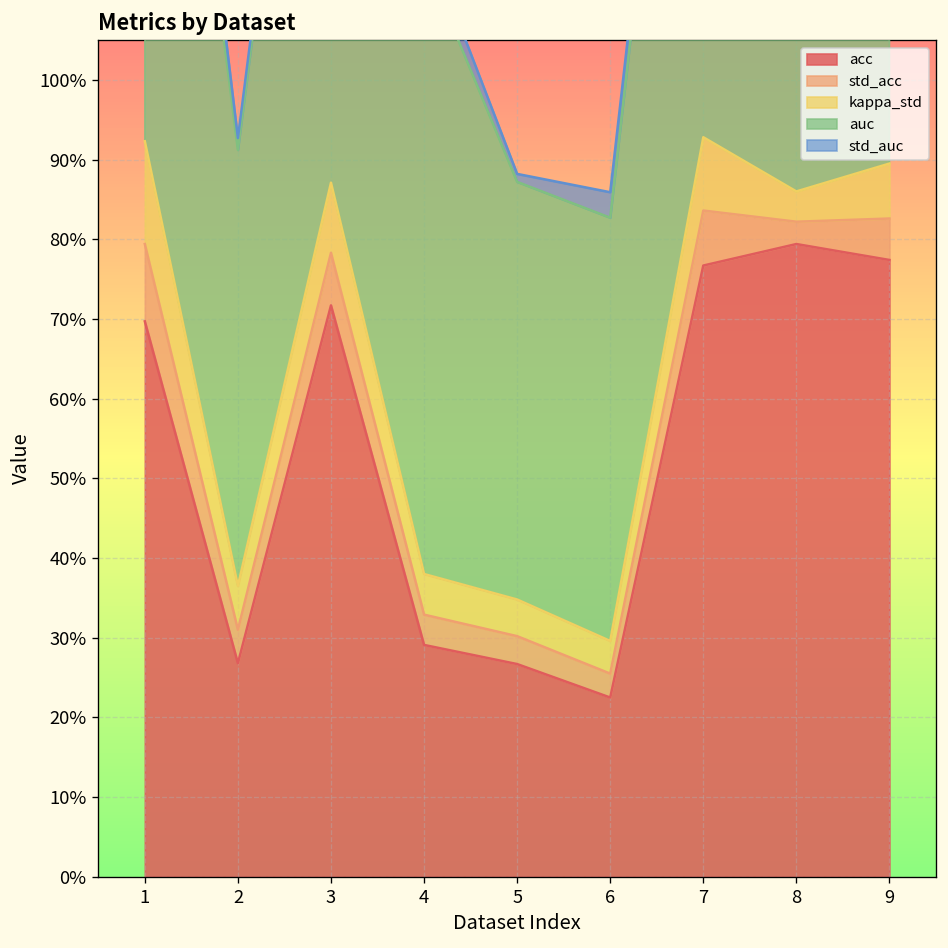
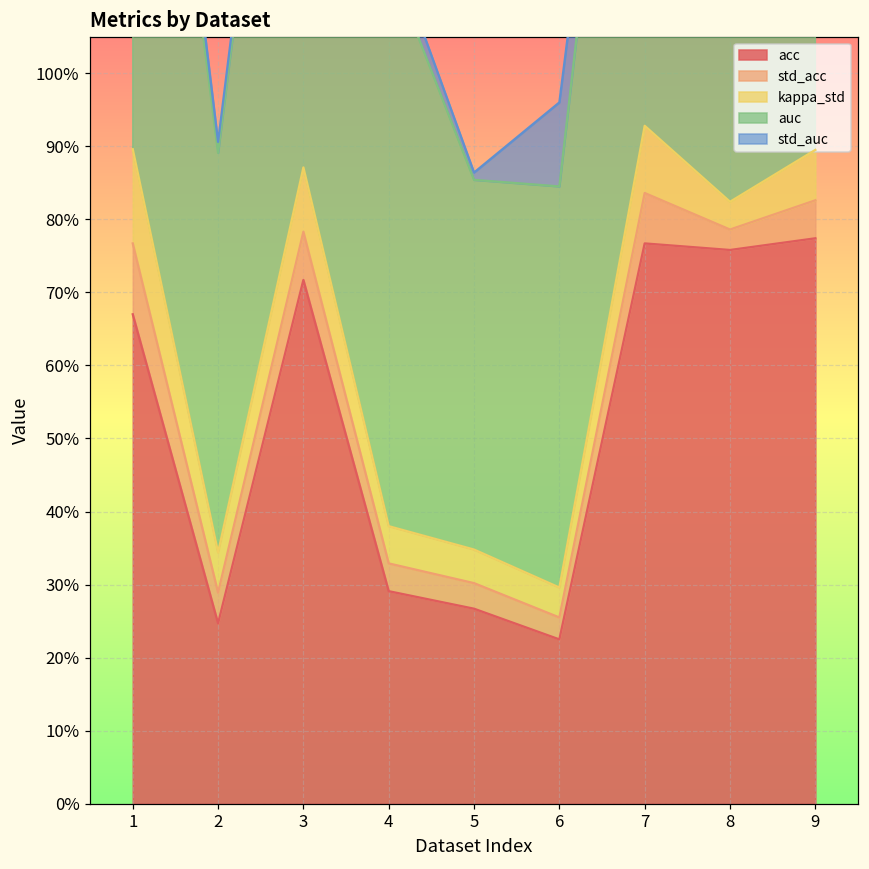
  {
    "acc": {
-     "1": "70%",
-     "2": "27%",
+     "1": "67%",
+     "2": "25%",
      "3": "72%",
      "4": "29%",
      "5": "27%",
      "6": "23%",
      "7": "77%",
-     "8": "79%",
+     "8": "76%",
      "9": "77%"
    },
    "auc": {
      "2": "55%",
-     "5": "52%",
-     "6": "53%"
+     "5": "51%",
+     "6": "55%"
    },
    "std_auc": {
      "2": "2%",
      "5": "1%",
-     "6": "3%"
+     "6": "12%"
    }
  }
